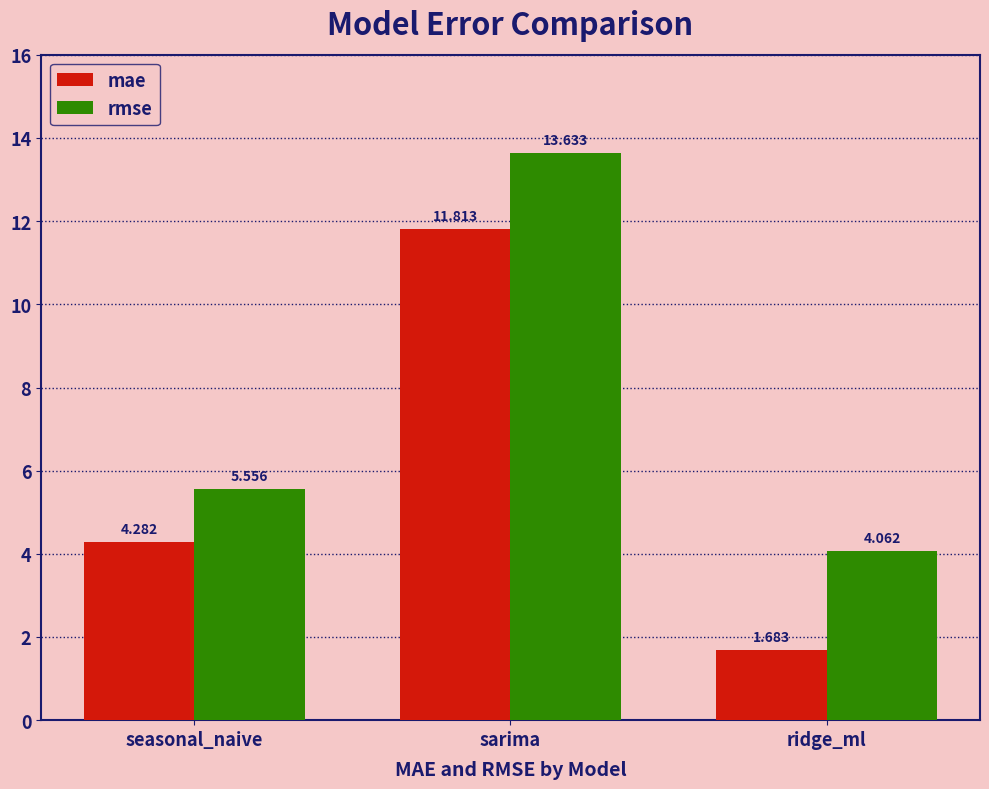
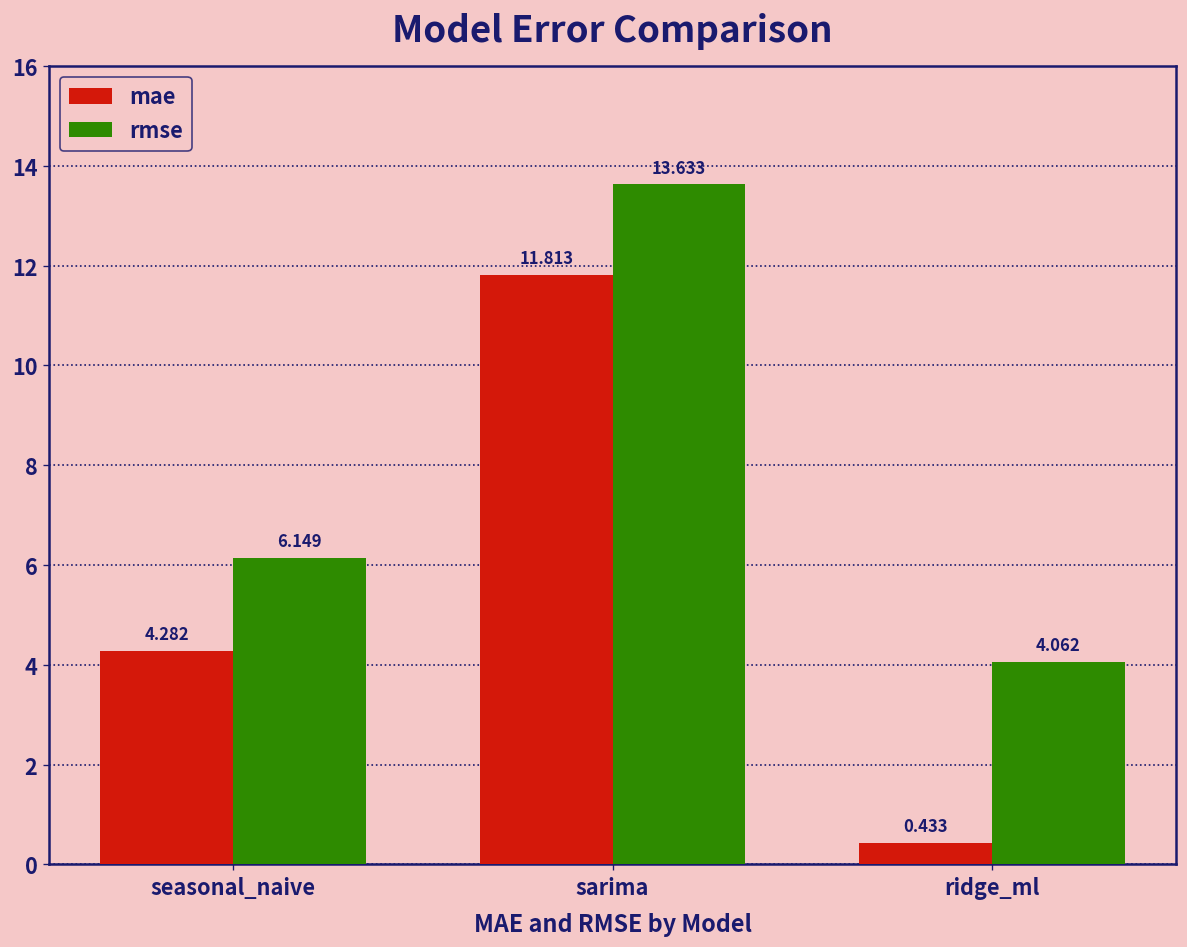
  {
    "mae": {
      "seasonal_naive": 4.282,
      "sarima": 11.813,
-     "ridge_ml": 1.683
+     "ridge_ml": 0.433
    },
    "rmse": {
-     "seasonal_naive": 5.556,
+     "seasonal_naive": 6.149,
      "sarima": 13.633,
      "ridge_ml": 4.062
    }
  }
